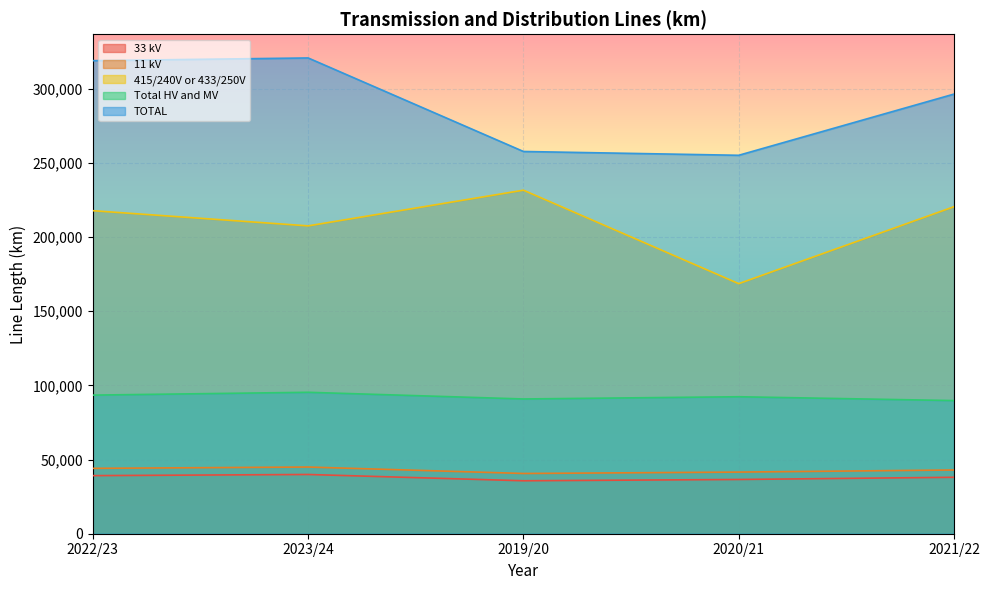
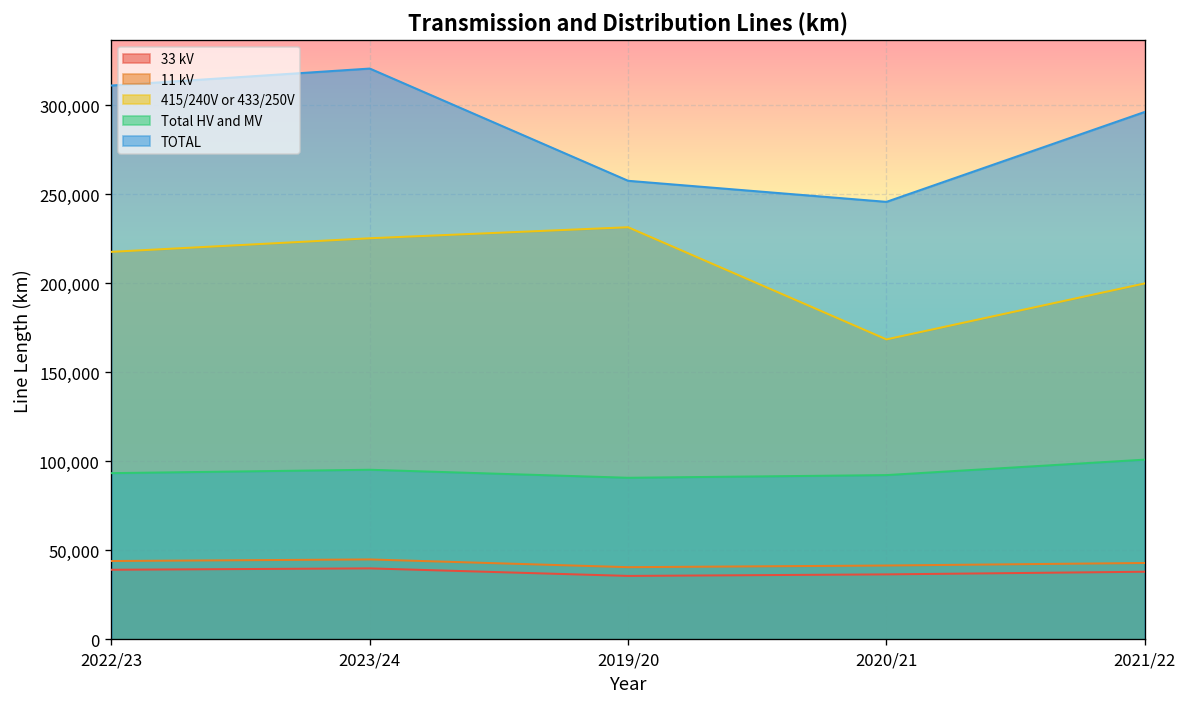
  {
    "415/240V or 433/250V": {
      "2022/23": "218,000",
-     "2023/24": "208,000",
+     "2023/24": "225,000",
      "2019/20": "232,000",
      "2020/21": "169,000",
-     "2021/22": "220,000"
+     "2021/22": "200,000"
    },
    "Total HV and MV": {
      "2022/23": "93,000",
      "2023/24": "95,000",
      "2019/20": "91,000",
      "2020/21": "92,000",
-     "2021/22": "90,000"
+     "2021/22": "101,000"
    },
    "TOTAL": {
-     "2022/23": "319,000",
+     "2022/23": "311,000",
      "2023/24": "321,000",
      "2019/20": "258,000",
-     "2020/21": "255,000",
+     "2020/21": "246,000",
      "2021/22": "296,000"
    }
  }
